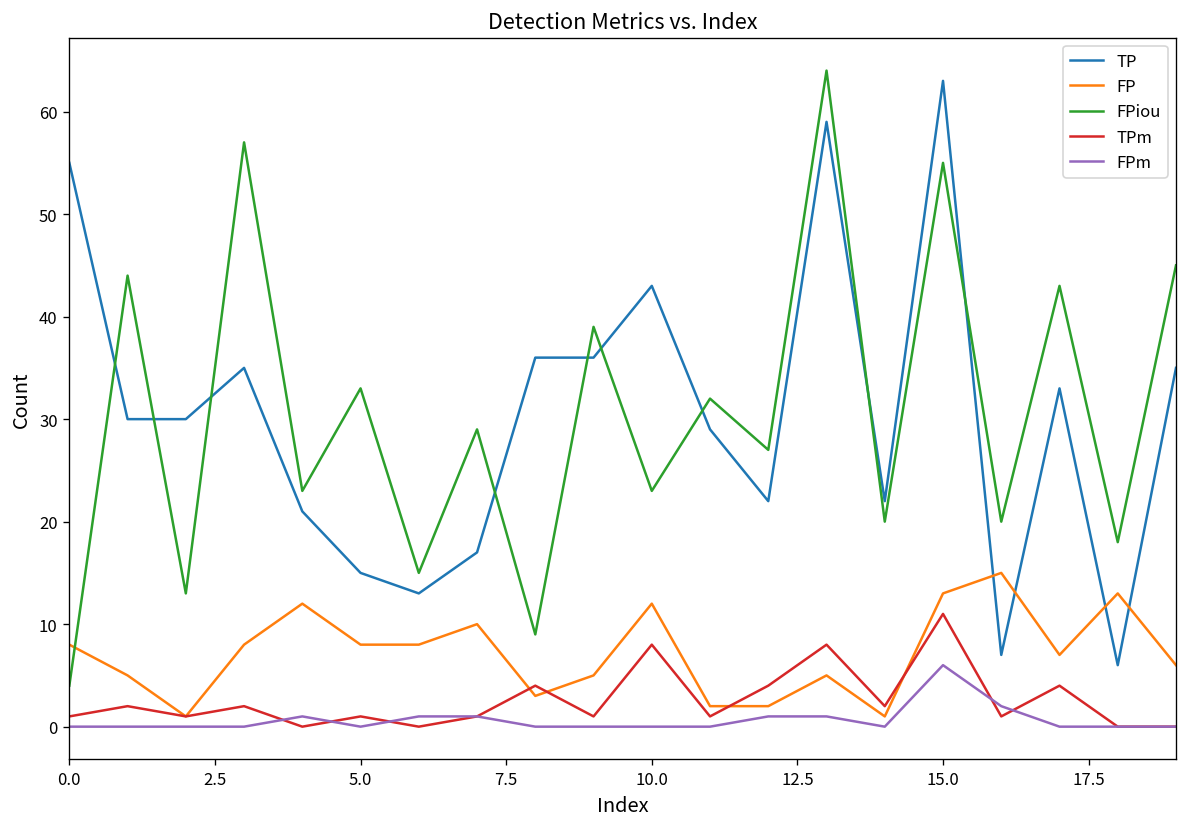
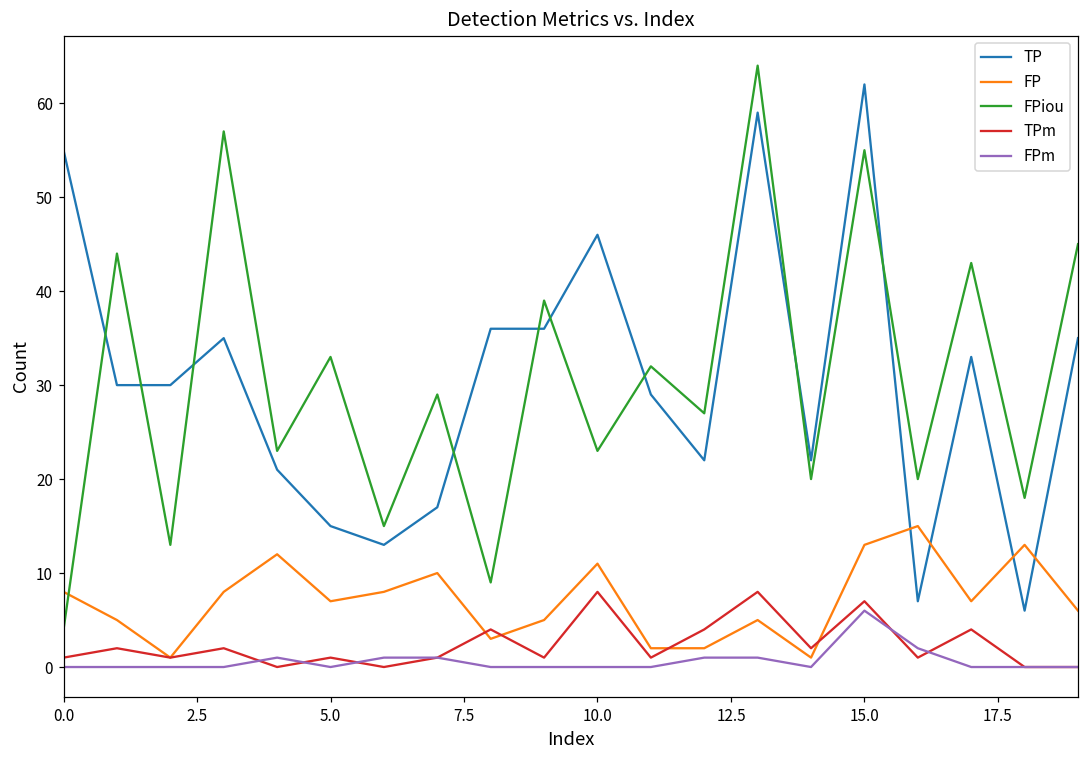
  {
    "TP": {
      "0.0": 55,
      "5.0": 15,
-     "10.0": 43,
-     "15.0": 63
+     "10.0": 46,
+     "15.0": 62
    },
    "FP": {
      "0.0": 8,
-     "5.0": 8,
-     "10.0": 12,
+     "5.0": 7,
+     "10.0": 11,
      "15.0": 13
    },
    "FPiou": {
      "0.0": 4,
      "5.0": 33,
      "10.0": 23,
      "15.0": 55
    },
    "TPm": {
      "0.0": 1,
      "5.0": 1,
      "10.0": 8,
-     "15.0": 11
+     "15.0": 7
    },
    "FPm": {
      "0.0": 0,
      "5.0": 0,
      "10.0": 0,
      "15.0": 6
    }
  }
